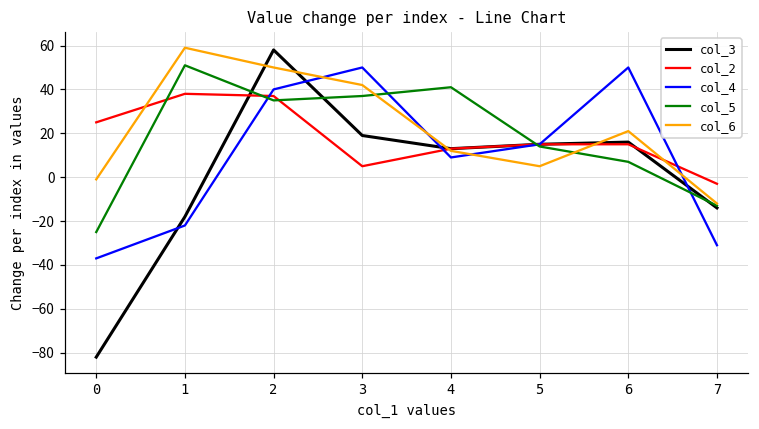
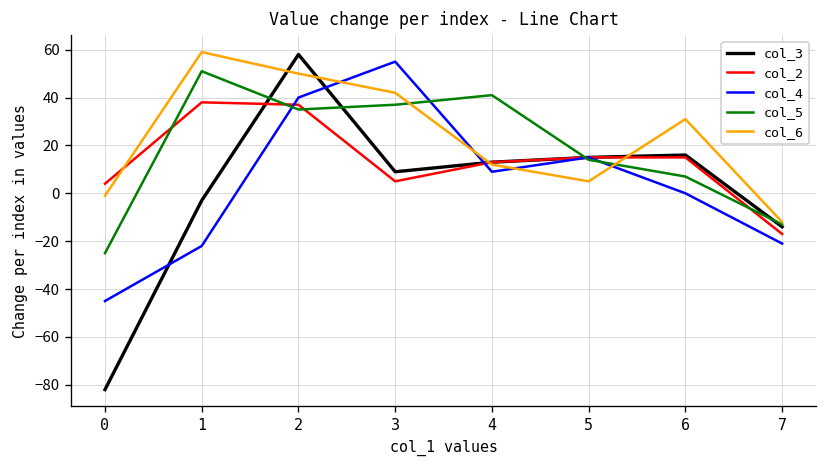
  {
    "col_3": {
      "0": -82,
-     "1": -18,
+     "1": -3,
      "2": 58,
-     "3": 19
+     "3": 9
    },
    "col_2": {
-     "0": 25,
+     "0": 4,
      "1": 38,
      "2": 37,
      "3": 5,
-     "7": -3
+     "7": -17
    },
    "col_4": {
-     "0": -37,
+     "0": -45,
      "1": -22,
      "2": 40,
-     "3": 50,
+     "3": 55,
      "4": 9,
-     "6": 50,
-     "7": -31
+     "6": 0,
+     "7": -21
    },
    "col_5": {
      "0": -25,
      "1": 51,
      "2": 35,
      "3": 37,
      "4": 41,
      "6": 7
    },
    "col_6": {
      "0": -1,
      "1": 59,
      "2": 50,
      "3": 42,
      "5": 5,
-     "6": 21
+     "6": 31
    }
  }
